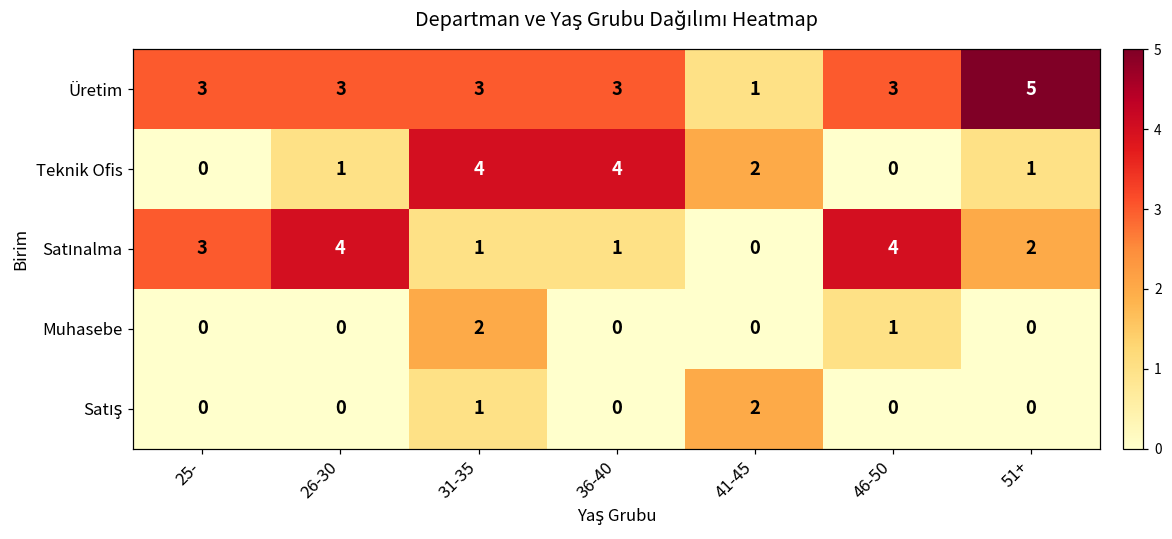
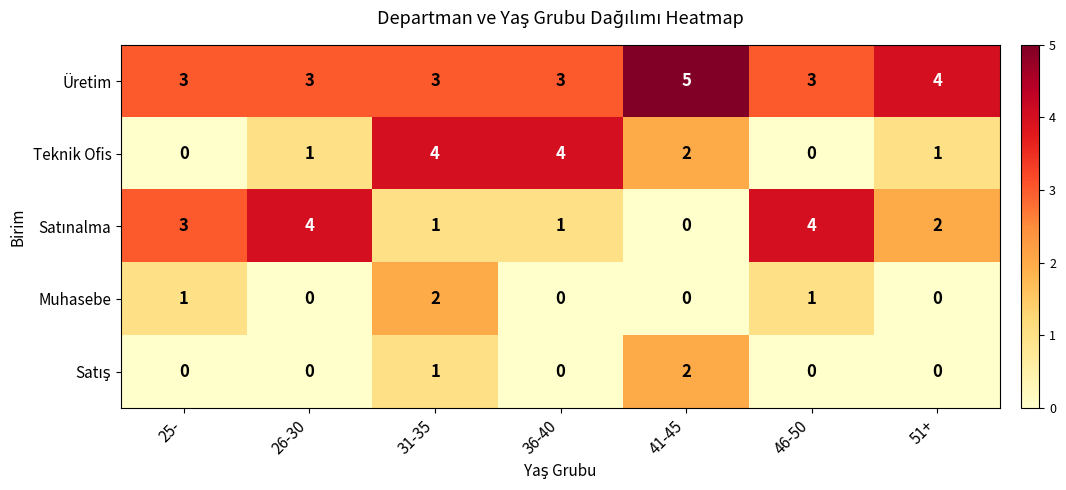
  {
    "Üretim": {
      "25-": 3,
      "26-30": 3,
      "31-35": 3,
      "36-40": 3,
-     "41-45": 1,
+     "41-45": 5,
      "46-50": 3,
-     "51+": 5
+     "51+": 4
    },
    "Teknik Ofis": {
      "25-": 0,
      "26-30": 1,
      "31-35": 4,
      "36-40": 4,
      "41-45": 2,
      "46-50": 0,
      "51+": 1
    },
    "Satınalma": {
      "25-": 3,
      "26-30": 4,
      "31-35": 1,
      "36-40": 1,
      "41-45": 0,
      "46-50": 4,
      "51+": 2
    },
    "Muhasebe": {
-     "25-": 0,
+     "25-": 1,
      "26-30": 0,
      "31-35": 2,
      "36-40": 0,
      "41-45": 0,
      "46-50": 1,
      "51+": 0
    },
    "Satış": {
      "25-": 0,
      "26-30": 0,
      "31-35": 1,
      "36-40": 0,
      "41-45": 2,
      "46-50": 0,
      "51+": 0
    }
  }
